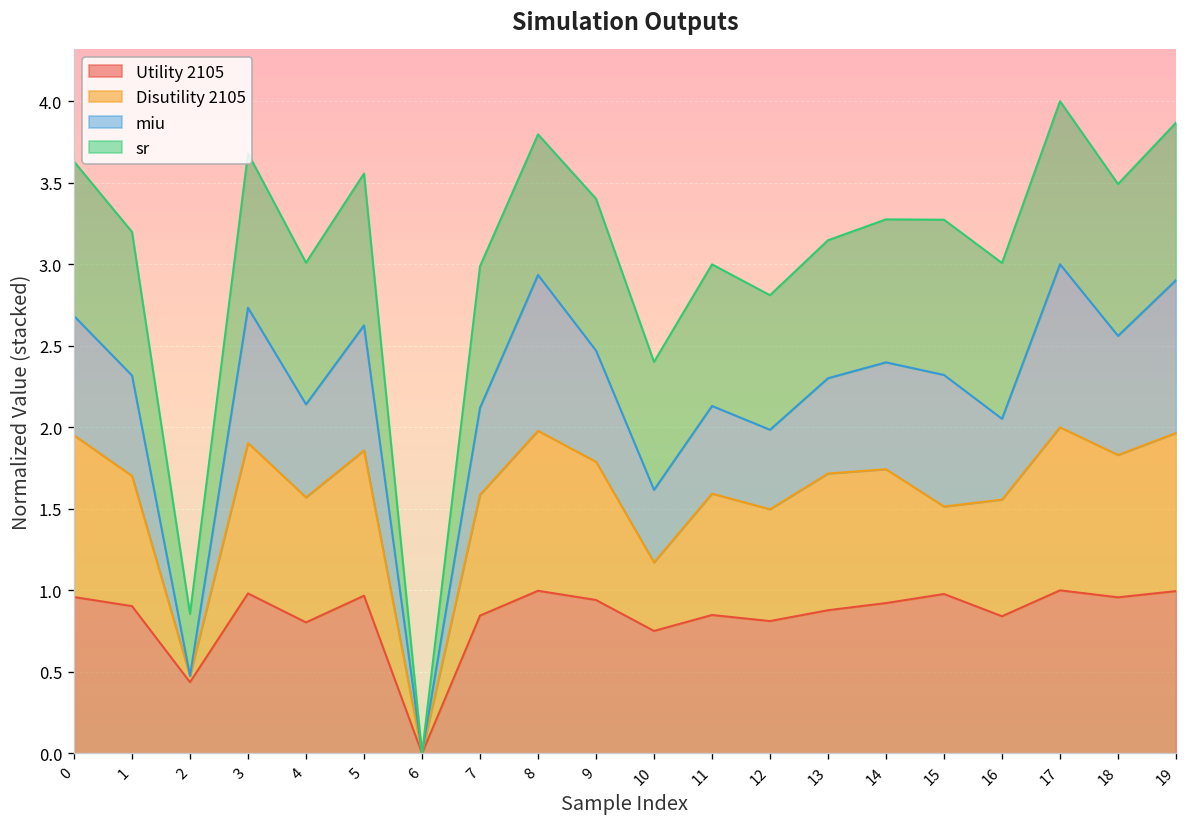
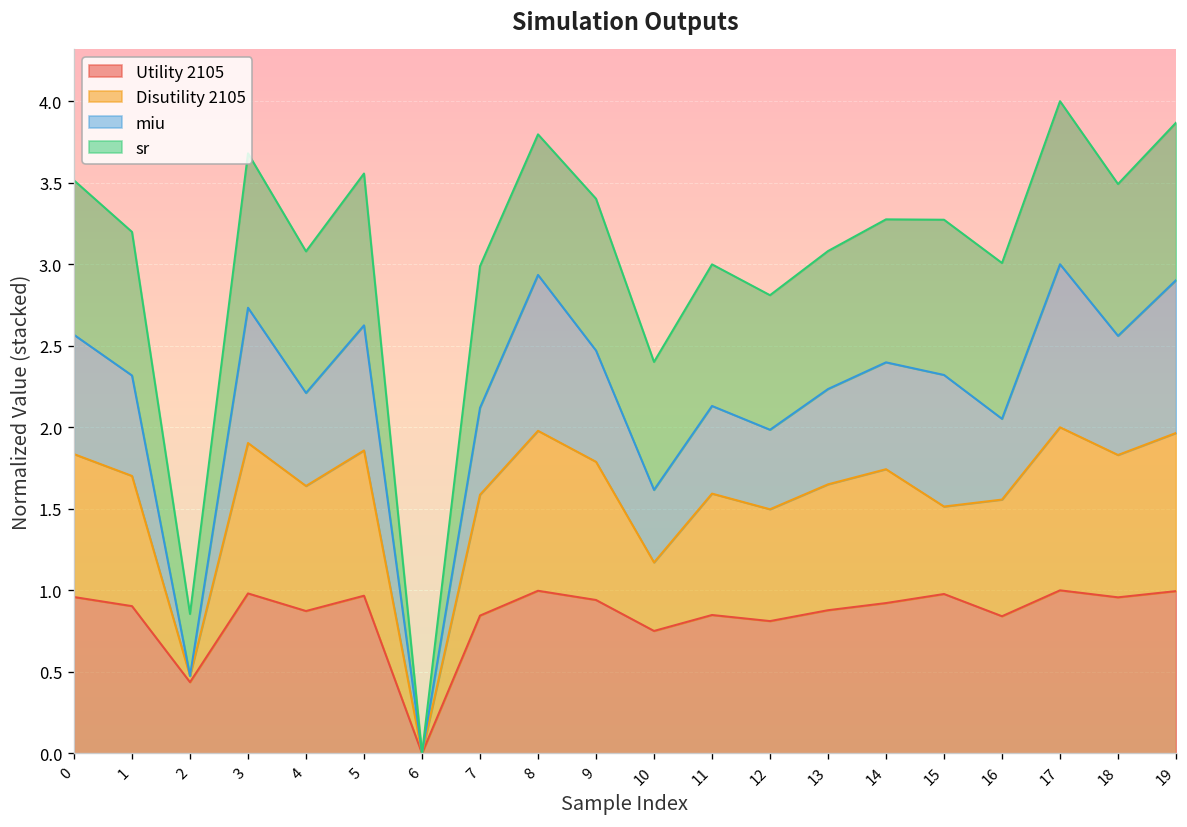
  {
    "Utility 2105": {
      "0": 0.96,
      "1": 0.90,
      "2": 0.44,
      "3": 0.98,
-     "4": 0.80,
+     "4": 0.87,
      "5": 0.97,
      "7": 0.84,
      "8": 1.00,
      "9": 0.94,
      "10": 0.75,
      "11": 0.85,
      "12": 0.81,
      "13": 0.88,
      "14": 0.92,
      "15": 0.98,
      "16": 0.84,
      "17": 1.00,
      "18": 0.96,
      "19": 1.00
    },
    "Disutility 2105": {
-     "0": 0.99,
+     "0": 0.88,
      "1": 0.80,
      "3": 0.92,
      "4": 0.77,
      "5": 0.89,
      "7": 0.74,
      "8": 0.98,
      "9": 0.85,
      "10": 0.42,
      "11": 0.74,
      "12": 0.69,
-     "13": 0.84,
+     "13": 0.77,
      "14": 0.82,
      "15": 0.54,
      "16": 0.72,
      "17": 1.00,
      "18": 0.87,
      "19": 0.97
    },
    "miu": {
      "0": 0.73,
      "1": 0.62,
      "3": 0.83,
      "4": 0.57,
      "5": 0.77,
      "7": 0.53,
      "8": 0.96,
      "9": 0.68,
      "10": 0.44,
      "11": 0.54,
      "12": 0.49,
      "13": 0.58,
      "14": 0.66,
      "15": 0.81,
      "16": 0.50,
      "17": 1.00,
      "18": 0.73,
      "19": 0.94
    },
    "sr": {
      "0": 0.95,
      "1": 0.88,
      "2": 0.38,
      "4": 0.87,
      "5": 0.93,
      "7": 0.87,
      "8": 0.86,
      "9": 0.93,
      "10": 0.78,
      "11": 0.87,
      "12": 0.83,
      "13": 0.85,
      "14": 0.88,
      "15": 0.95,
      "16": 0.96,
      "17": 1.00,
      "18": 0.93,
      "19": 0.97
    }
  }
